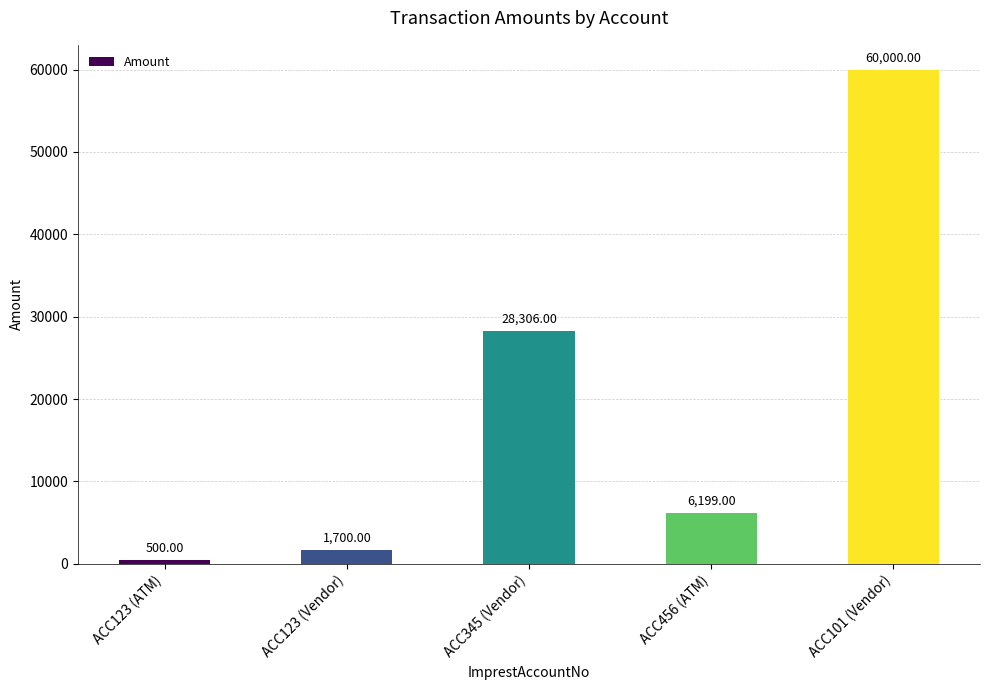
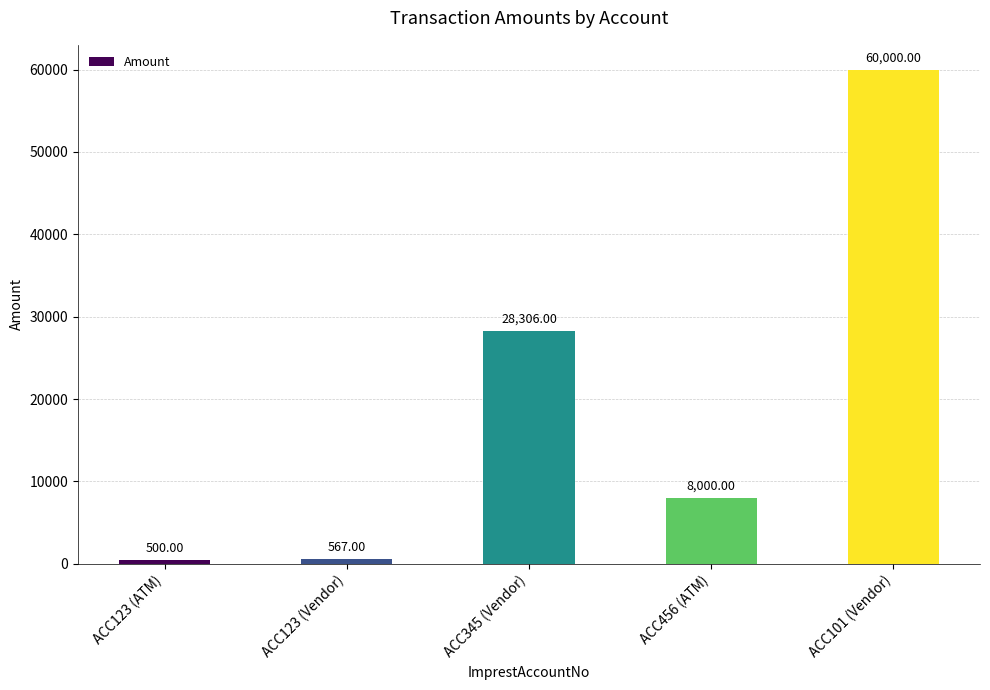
  {
    "ACC123 (ATM)": "500.00",
-   "ACC123 (Vendor)": "1,700.00",
+   "ACC123 (Vendor)": "567.00",
    "ACC345 (Vendor)": "28,306.00",
-   "ACC456 (ATM)": "6,199.00",
+   "ACC456 (ATM)": "8,000.00",
    "ACC101 (Vendor)": "60,000.00"
  }
